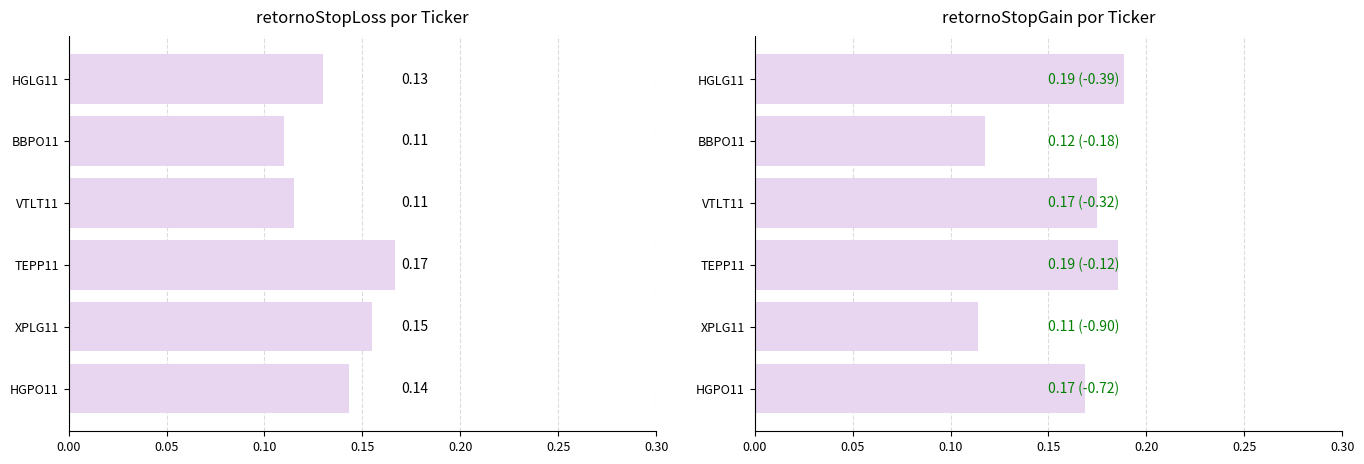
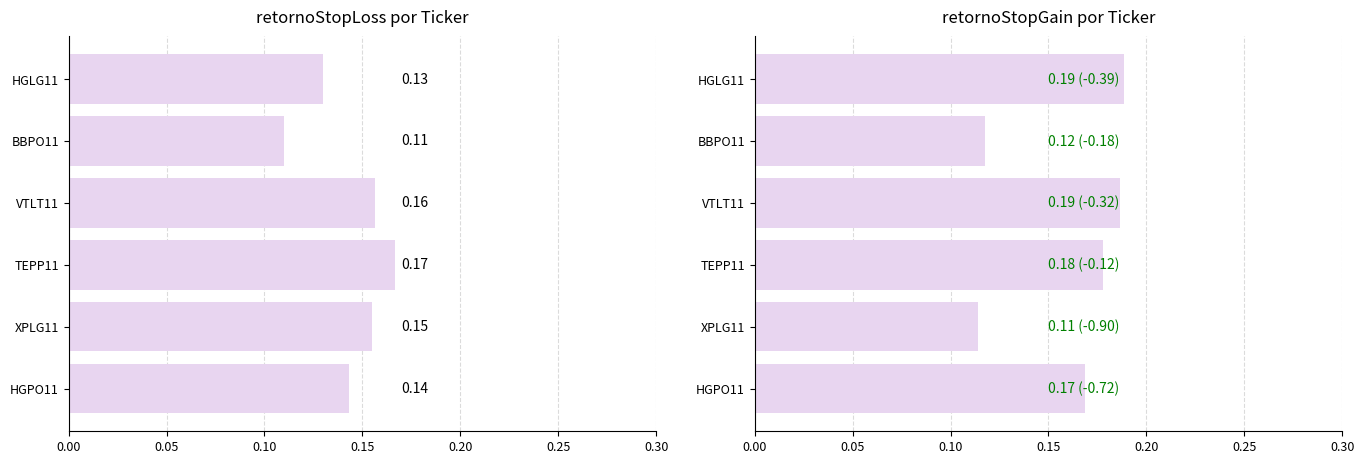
  {
    "retornoStopLoss por Ticker": {
-     "VTLT11": 0.11,
+     "VTLT11": 0.16,
      "TEPP11": 0.17
    },
    "retornoStopGain por Ticker": {
      "HGLG11": 0.19,
-     "VTLT11": 0.17,
-     "TEPP11": 0.19,
+     "VTLT11": 0.19,
+     "TEPP11": 0.18,
      "HGPO11": 0.17
    }
  }
